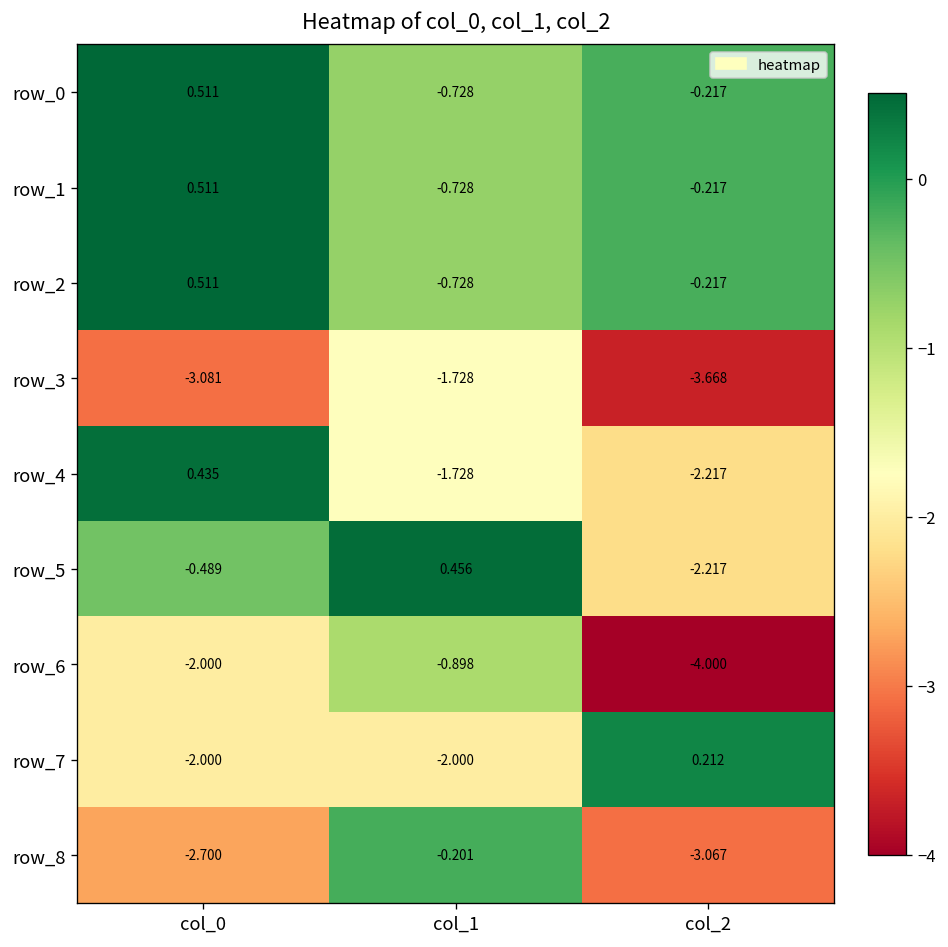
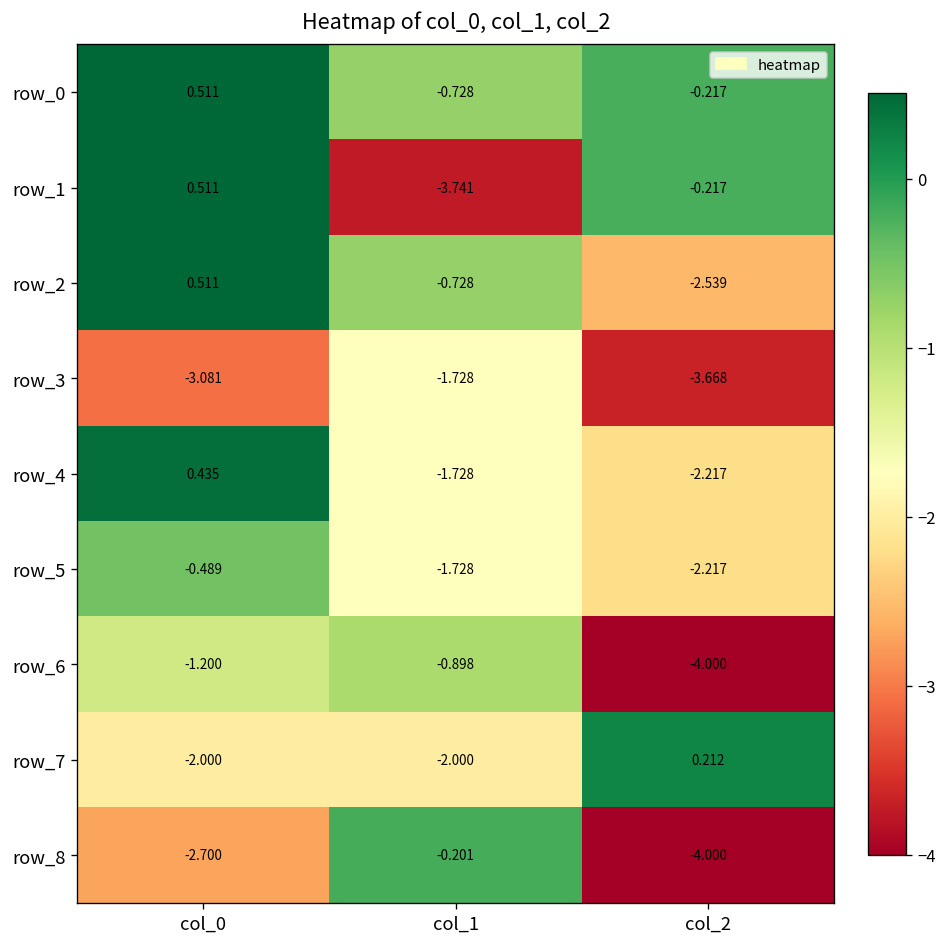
  {
    "row_0": {
      "col_0": 0.511,
      "col_1": -0.728,
      "col_2": -0.217
    },
    "row_1": {
      "col_0": 0.511,
-     "col_1": -0.728,
+     "col_1": -3.741,
      "col_2": -0.217
    },
    "row_2": {
      "col_0": 0.511,
      "col_1": -0.728,
-     "col_2": -0.217
+     "col_2": -2.539
    },
    "row_3": {
      "col_0": -3.081,
      "col_1": -1.728,
      "col_2": -3.668
    },
    "row_4": {
      "col_0": 0.435,
      "col_1": -1.728,
      "col_2": -2.217
    },
    "row_5": {
      "col_0": -0.489,
-     "col_1": 0.456,
+     "col_1": -1.728,
      "col_2": -2.217
    },
    "row_6": {
-     "col_0": -2.000,
+     "col_0": -1.200,
      "col_1": -0.898,
      "col_2": -4.000
    },
    "row_7": {
      "col_0": -2.000,
      "col_1": -2.000,
      "col_2": 0.212
    },
    "row_8": {
      "col_0": -2.700,
      "col_1": -0.201,
-     "col_2": -3.067
+     "col_2": -4.000
    }
  }
